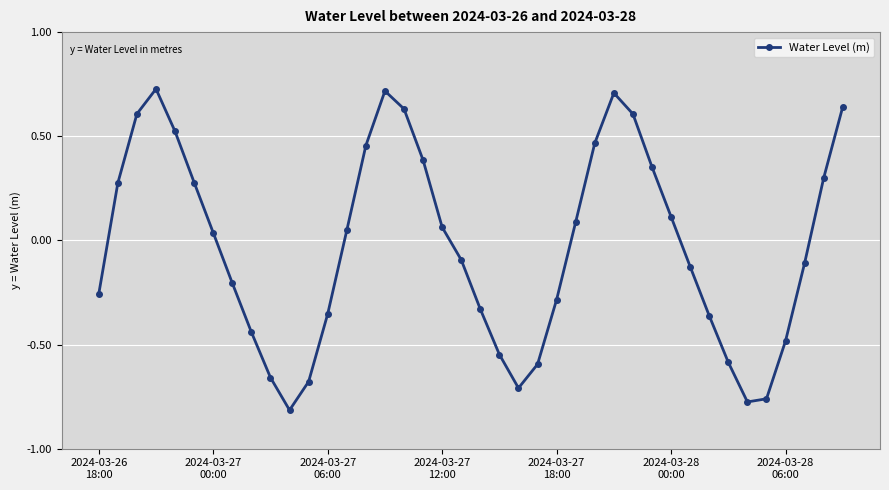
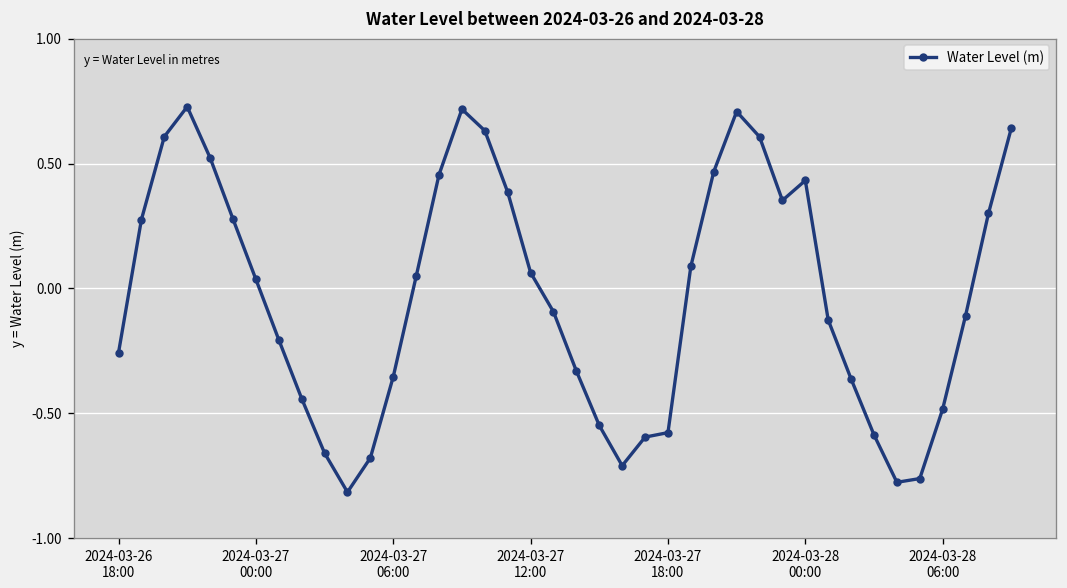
  {
    "2024-03-26 18:00": -0.26,
    "2024-03-27 00:00": 0.04,
    "2024-03-27 06:00": -0.35,
    "2024-03-27 12:00": 0.06,
-   "2024-03-27 18:00": -0.28,
-   "2024-03-28 00:00": 0.11,
+   "2024-03-27 18:00": -0.58,
+   "2024-03-28 00:00": 0.43,
    "2024-03-28 06:00": -0.48
  }
